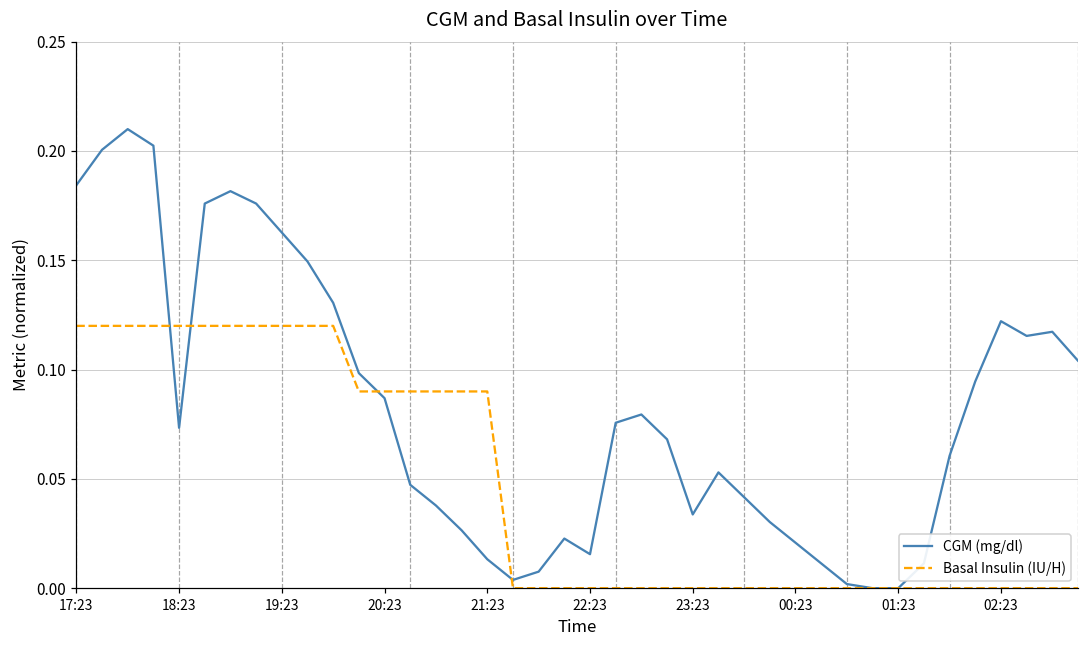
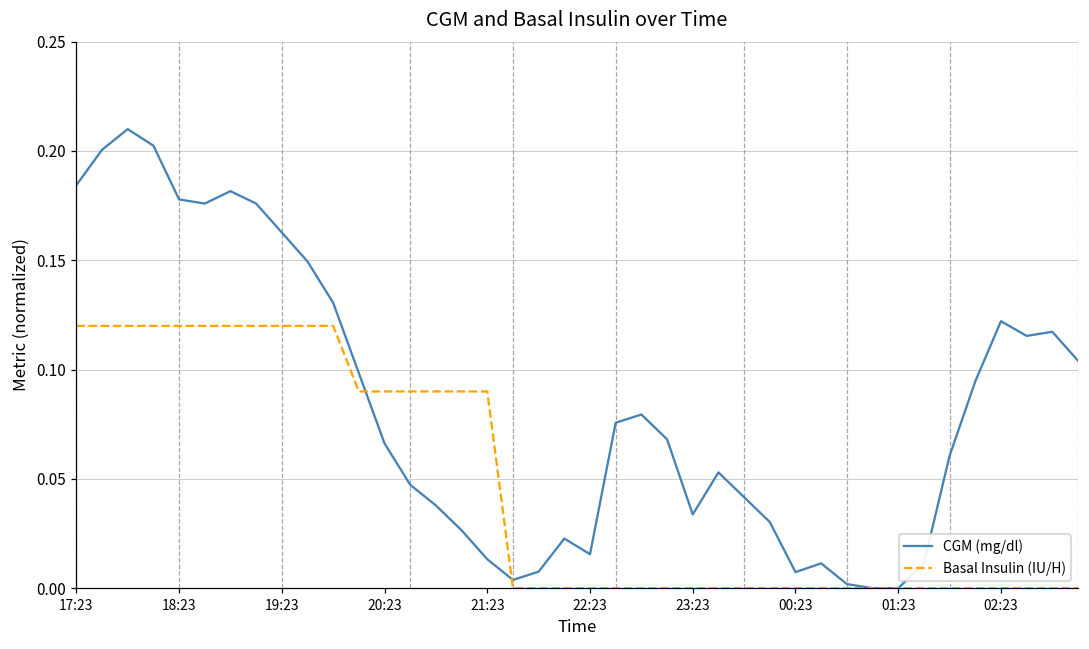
  {
    "CGM (mg/dl)": {
      "17:23": 0.184,
-     "18:23": 0.073,
+     "18:23": 0.178,
      "19:23": 0.163,
-     "20:23": 0.087,
+     "20:23": 0.066,
      "21:23": 0.013,
      "22:23": 0.016,
      "23:23": 0.034,
-     "00:23": 0.021,
+     "00:23": 0.007,
      "02:23": 0.122
    },
    "Basal Insulin (IU/H)": {
      "17:23": 0.120,
      "18:23": 0.120,
      "19:23": 0.120,
      "20:23": 0.090,
      "21:23": 0.090,
      "22:23": 0.000,
      "23:23": 0.000,
      "00:23": 0.000,
      "02:23": 0.000
    }
  }
